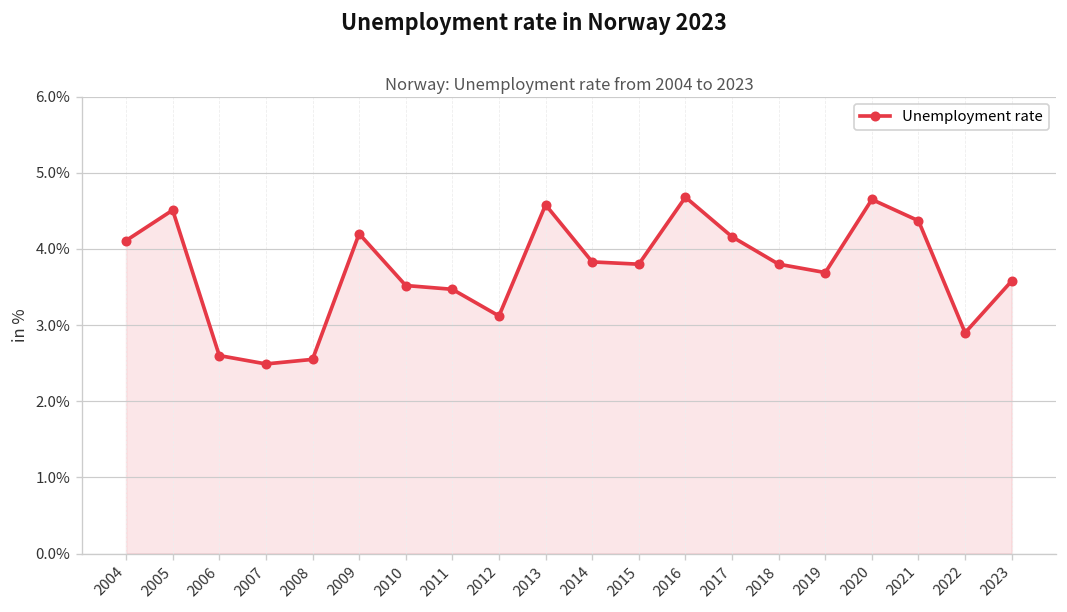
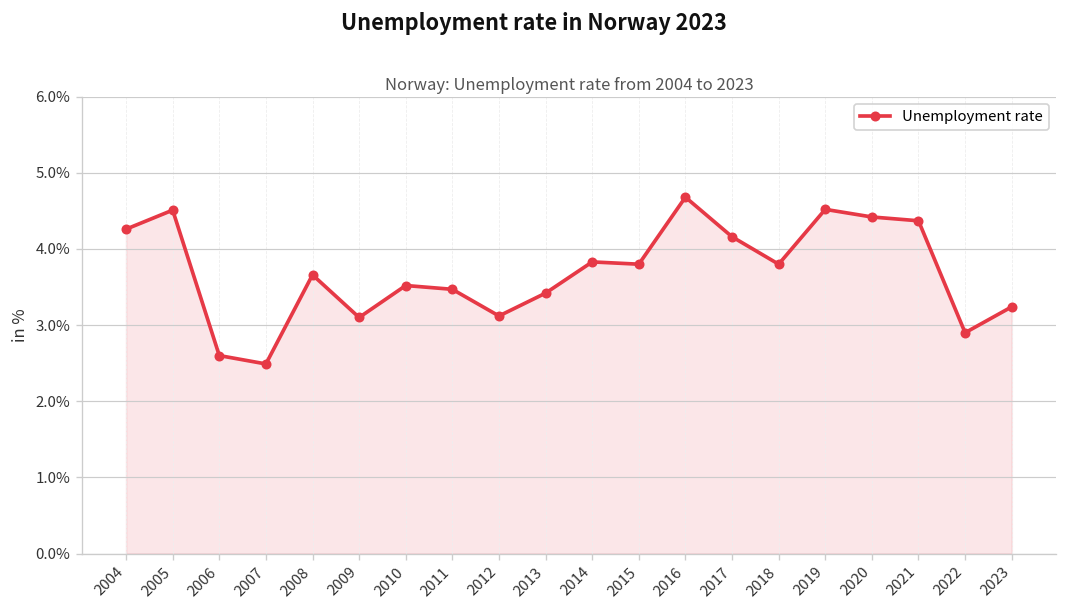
  {
-   "2004": "4.1%",
+   "2004": "4.3%",
    "2005": "4.5%",
    "2006": "2.6%",
    "2007": "2.5%",
-   "2008": "2.6%",
-   "2009": "4.2%",
+   "2008": "3.7%",
+   "2009": "3.1%",
    "2010": "3.5%",
    "2011": "3.5%",
    "2012": "3.1%",
-   "2013": "4.6%",
+   "2013": "3.4%",
    "2014": "3.8%",
    "2015": "3.8%",
    "2016": "4.7%",
    "2017": "4.2%",
    "2018": "3.8%",
-   "2019": "3.7%",
-   "2020": "4.7%",
+   "2019": "4.5%",
+   "2020": "4.4%",
    "2021": "4.4%",
    "2022": "2.9%",
-   "2023": "3.6%"
+   "2023": "3.2%"
  }
